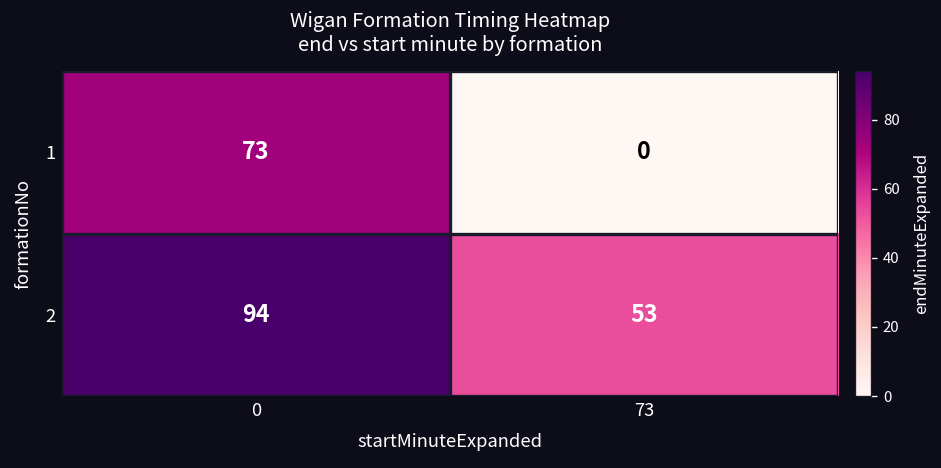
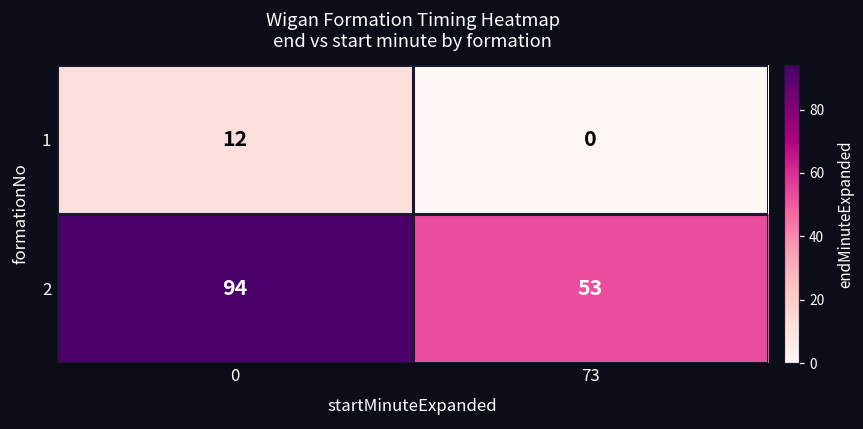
  {
    "1": {
-     "0": 73,
+     "0": 12,
      "73": 0
    },
    "2": {
      "0": 94,
      "73": 53
    }
  }
